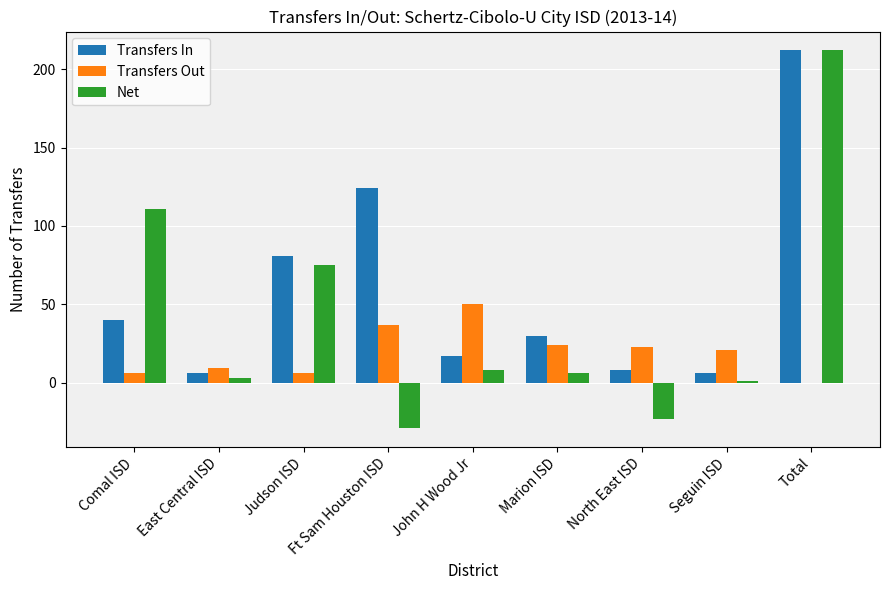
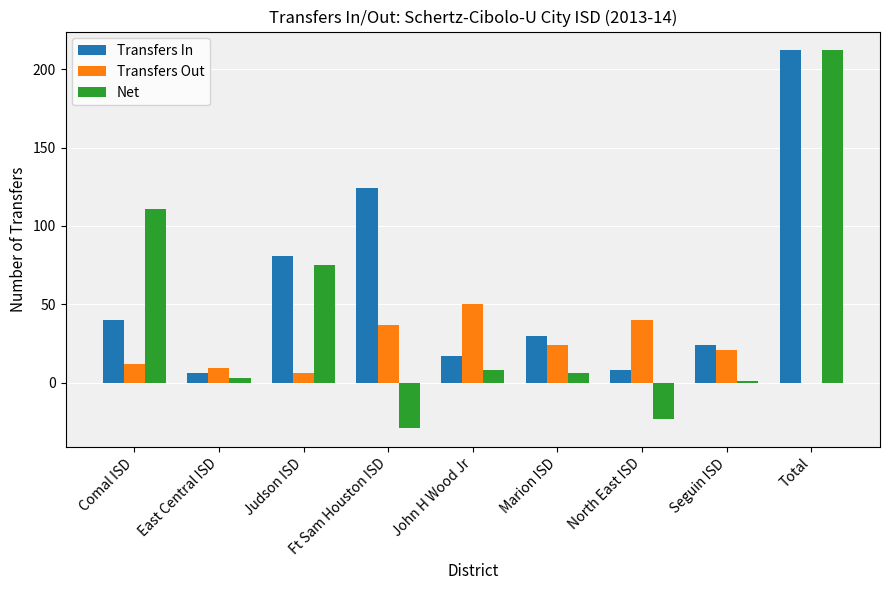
  {
    "Transfers In": {
      "Comal ISD": 40,
      "East Central ISD": 6,
      "Judson ISD": 81,
      "Ft Sam Houston ISD": 124,
      "John H Wood Jr": 17,
      "Marion ISD": 30,
      "North East ISD": 8,
-     "Seguin ISD": 6,
+     "Seguin ISD": 24,
      "Total": 212
    },
    "Transfers Out": {
-     "Comal ISD": 6,
+     "Comal ISD": 12,
      "East Central ISD": 9,
      "Judson ISD": 6,
      "Ft Sam Houston ISD": 37,
      "John H Wood Jr": 50,
      "Marion ISD": 24,
-     "North East ISD": 23,
+     "North East ISD": 40,
      "Seguin ISD": 21,
      "Total": 0
    },
    "Net": {
      "Comal ISD": 111,
      "East Central ISD": 3,
      "Judson ISD": 75,
      "Ft Sam Houston ISD": -29,
      "John H Wood Jr": 8,
      "Marion ISD": 6,
      "North East ISD": -23,
      "Total": 212
    }
  }
